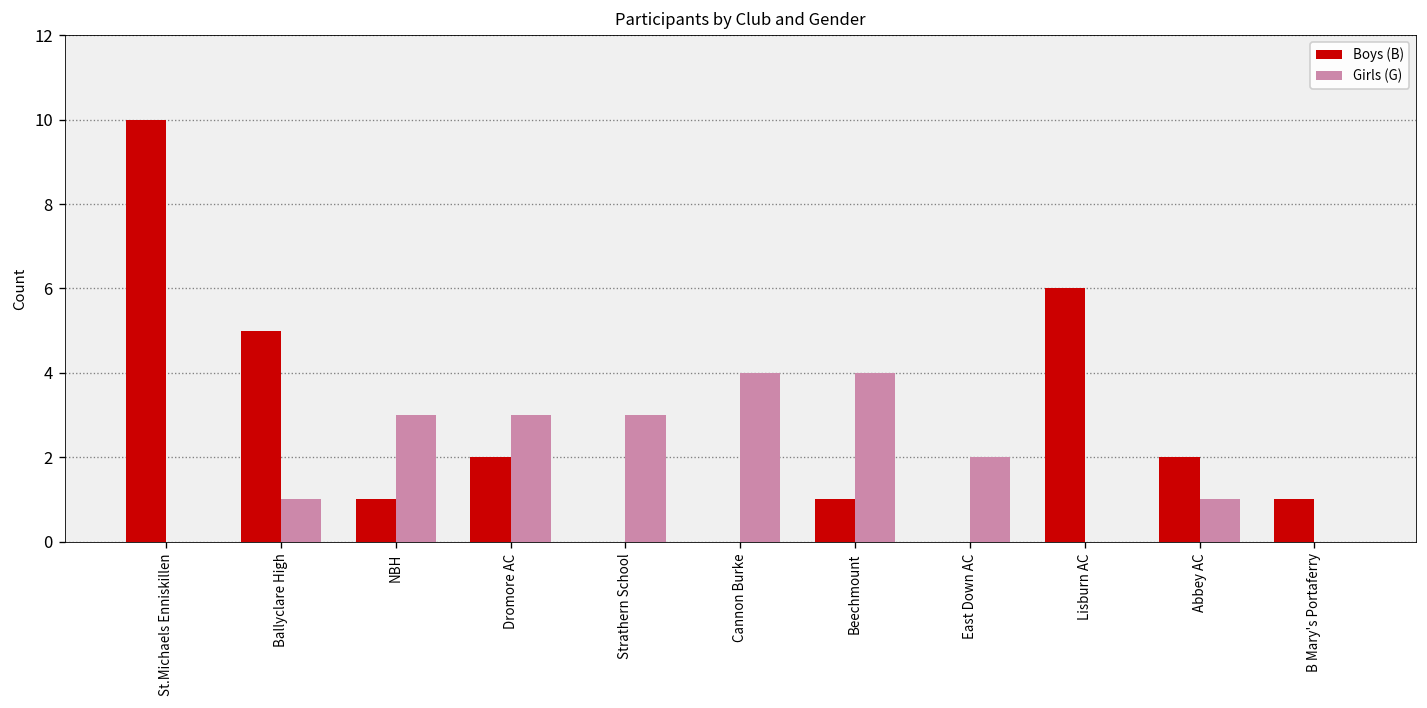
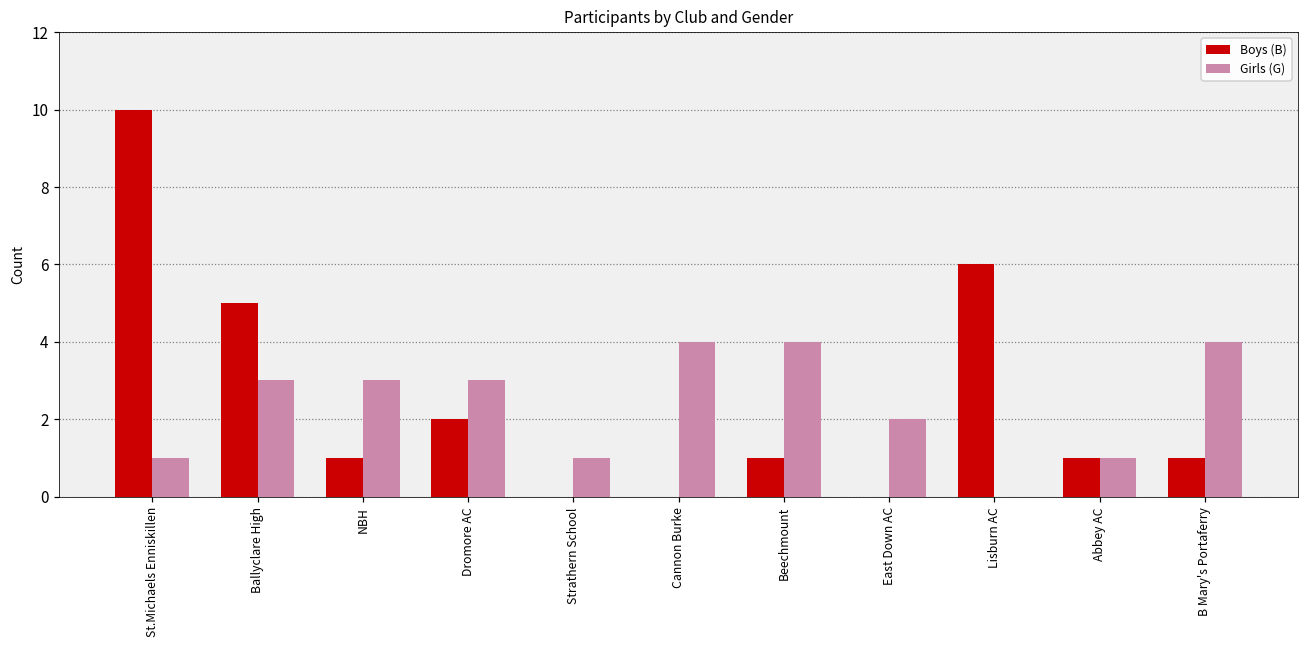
  {
    "Boys (B)": {
      "St.Michaels Enniskillen": 10,
      "Ballyclare High": 5,
      "NBH": 1,
      "Dromore AC": 2,
      "Strathern School": 0,
      "Cannon Burke": 0,
      "Beechmount": 1,
      "East Down AC": 0,
      "Lisburn AC": 6,
-     "Abbey AC": 2,
+     "Abbey AC": 1,
      "B Mary's Portaferry": 1
    },
    "Girls (G)": {
-     "St.Michaels Enniskillen": 0,
-     "Ballyclare High": 1,
+     "St.Michaels Enniskillen": 1,
+     "Ballyclare High": 3,
      "NBH": 3,
      "Dromore AC": 3,
-     "Strathern School": 3,
+     "Strathern School": 1,
      "Cannon Burke": 4,
      "Beechmount": 4,
      "East Down AC": 2,
      "Lisburn AC": 0,
      "Abbey AC": 1,
-     "B Mary's Portaferry": 0
+     "B Mary's Portaferry": 4
    }
  }
